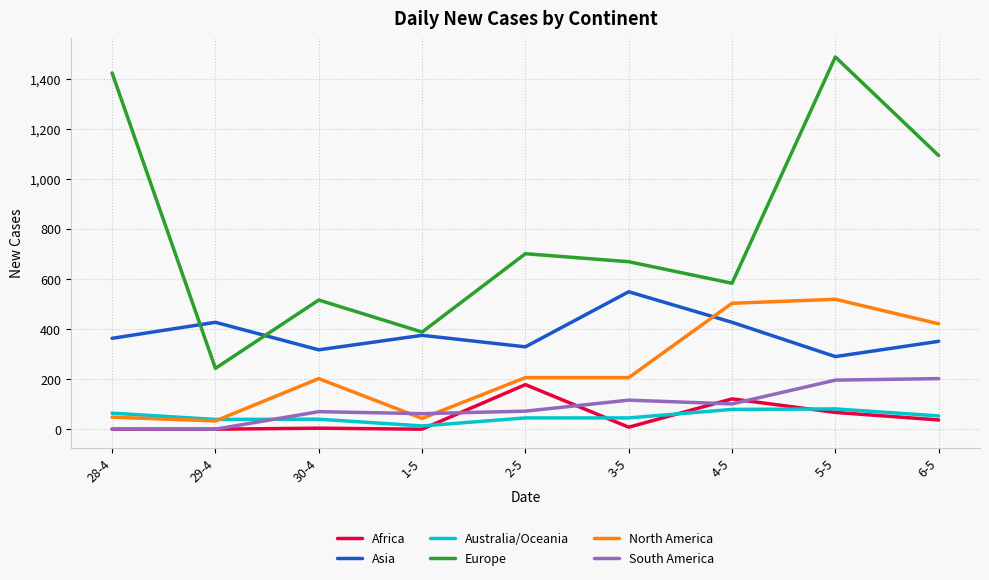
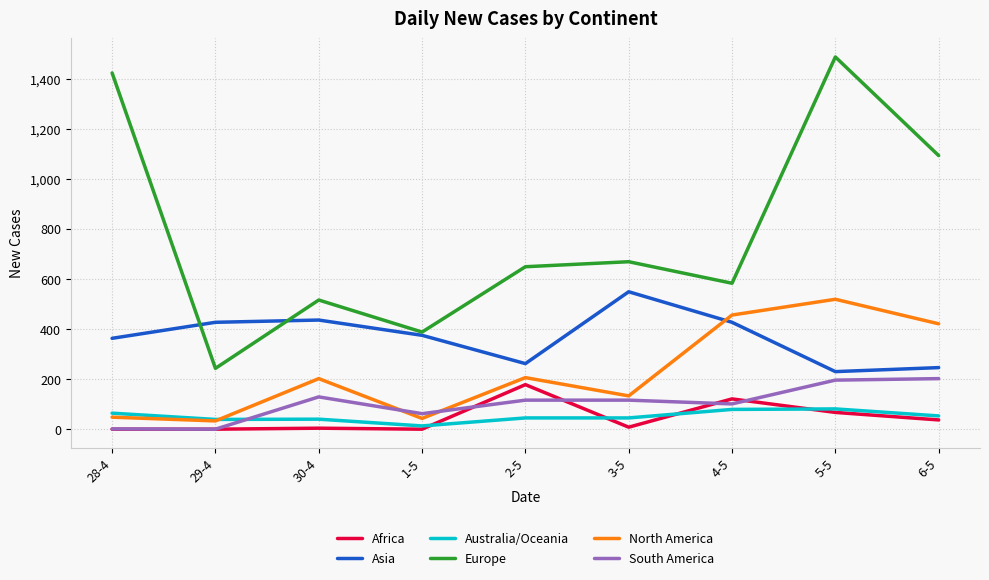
  {
    "Africa": {
      "30-4": "0",
      "1-5": "0",
      "2-5": "180",
      "3-5": "10",
      "4-5": "120",
      "5-5": "70",
      "6-5": "40"
    },
    "Asia": {
      "28-4": "360",
      "29-4": "430",
-     "30-4": "320",
+     "30-4": "440",
      "1-5": "380",
-     "2-5": "330",
+     "2-5": "260",
      "3-5": "550",
      "4-5": "430",
-     "5-5": "290",
-     "6-5": "350"
+     "5-5": "230",
+     "6-5": "250"
    },
    "Australia/Oceania": {
      "28-4": "60",
      "30-4": "40",
      "1-5": "10",
      "2-5": "50",
      "3-5": "50",
      "4-5": "80",
      "5-5": "80",
      "6-5": "50"
    },
    "Europe": {
      "28-4": "1,420",
      "29-4": "240",
      "30-4": "520",
      "1-5": "390",
-     "2-5": "700",
+     "2-5": "650",
      "3-5": "670",
      "4-5": "580",
      "5-5": "1,490",
      "6-5": "1,090"
    },
    "North America": {
      "28-4": "50",
      "30-4": "200",
      "1-5": "40",
      "2-5": "210",
-     "3-5": "210",
-     "4-5": "500",
+     "3-5": "130",
+     "4-5": "460",
      "5-5": "520",
      "6-5": "420"
    },
    "South America": {
-     "30-4": "70",
+     "30-4": "130",
      "1-5": "60",
-     "2-5": "70",
+     "2-5": "120",
      "3-5": "120",
      "4-5": "100",
      "5-5": "200",
      "6-5": "200"
    }
  }
